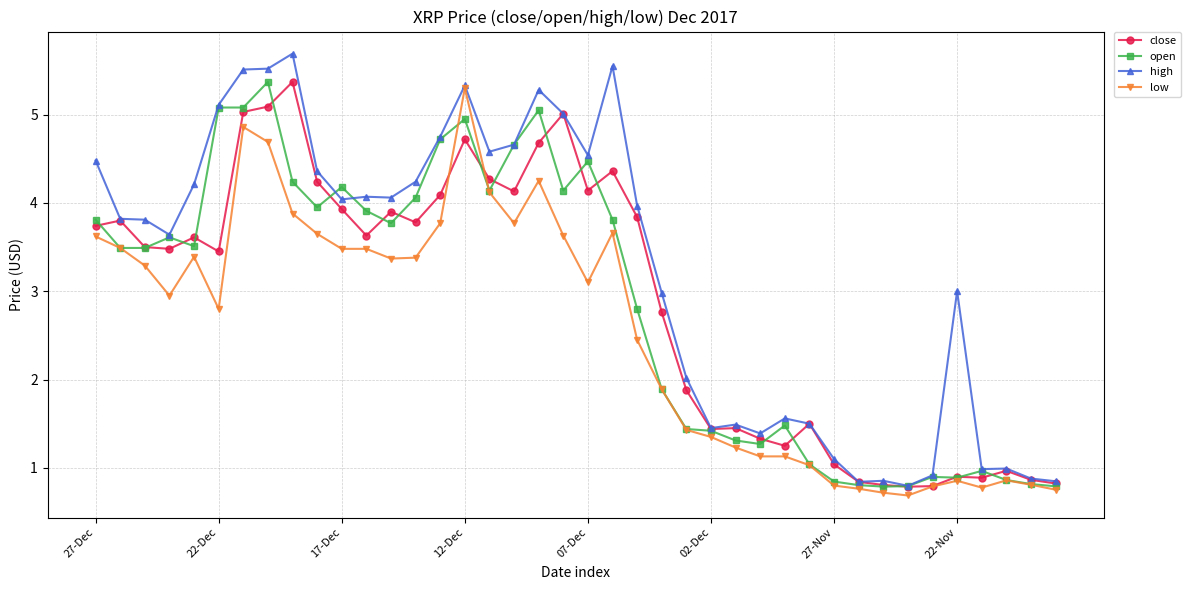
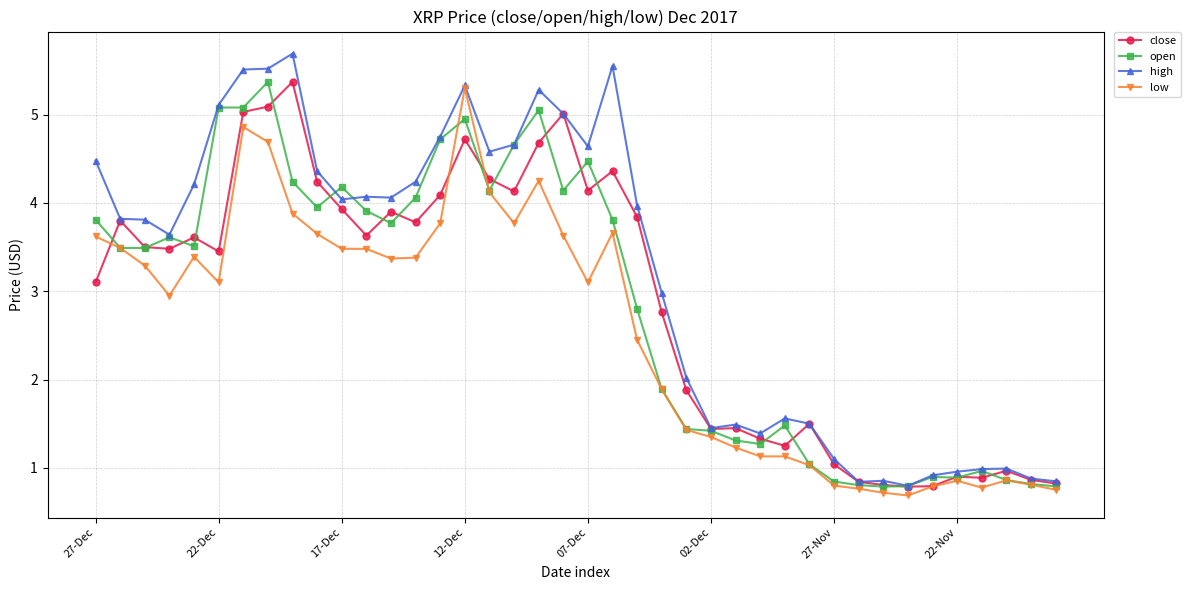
  {
    "close": {
-     "27-Dec": 3.7,
+     "27-Dec": 3.1,
      "22-Dec": 3.5,
      "17-Dec": 3.9,
      "12-Dec": 4.7,
      "07-Dec": 4.1,
      "27-Nov": 1.0
    },
    "open": {
      "27-Dec": 3.8,
      "22-Dec": 5.1,
      "17-Dec": 4.2,
      "12-Dec": 5.0,
      "07-Dec": 4.5,
      "27-Nov": 0.8
    },
    "high": {
      "27-Dec": 4.5,
      "22-Dec": 5.1,
      "17-Dec": 4.0,
      "12-Dec": 5.3,
-     "07-Dec": 4.5,
+     "07-Dec": 4.6,
      "27-Nov": 1.1,
-     "22-Nov": 3.0
+     "22-Nov": 1.0
    },
    "low": {
      "27-Dec": 3.6,
-     "22-Dec": 2.8,
+     "22-Dec": 3.1,
      "17-Dec": 3.5,
      "12-Dec": 5.3,
      "07-Dec": 3.1,
      "02-Dec": 1.4,
      "27-Nov": 0.8,
      "22-Nov": 0.9
    }
  }
